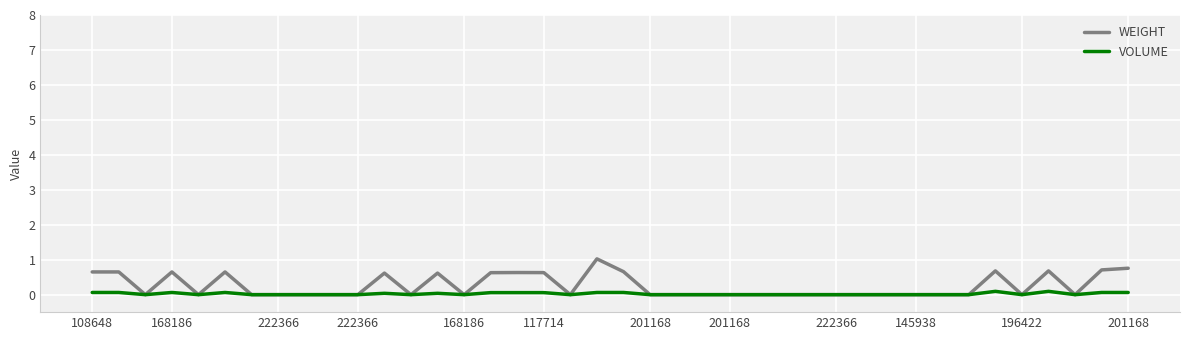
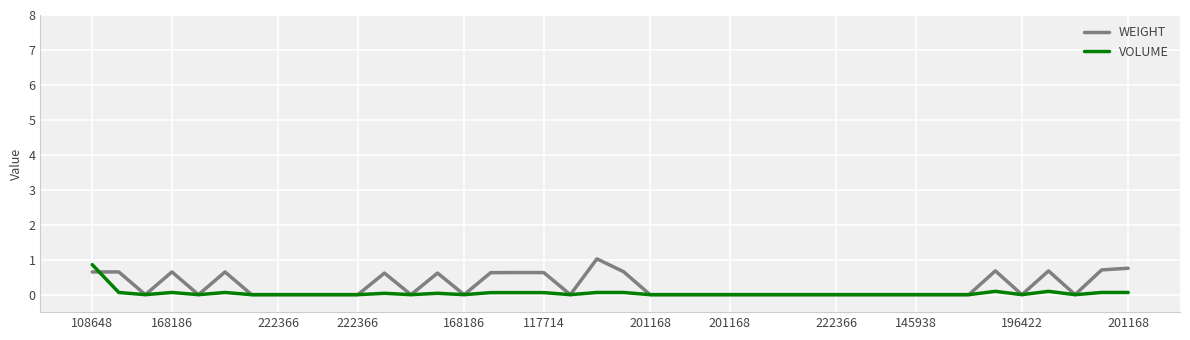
  {
    "WEIGHT": {
      "108648": 0.7
    },
    "VOLUME": {
-     "108648": 0.1
+     "108648": 0.9
    }
  }
